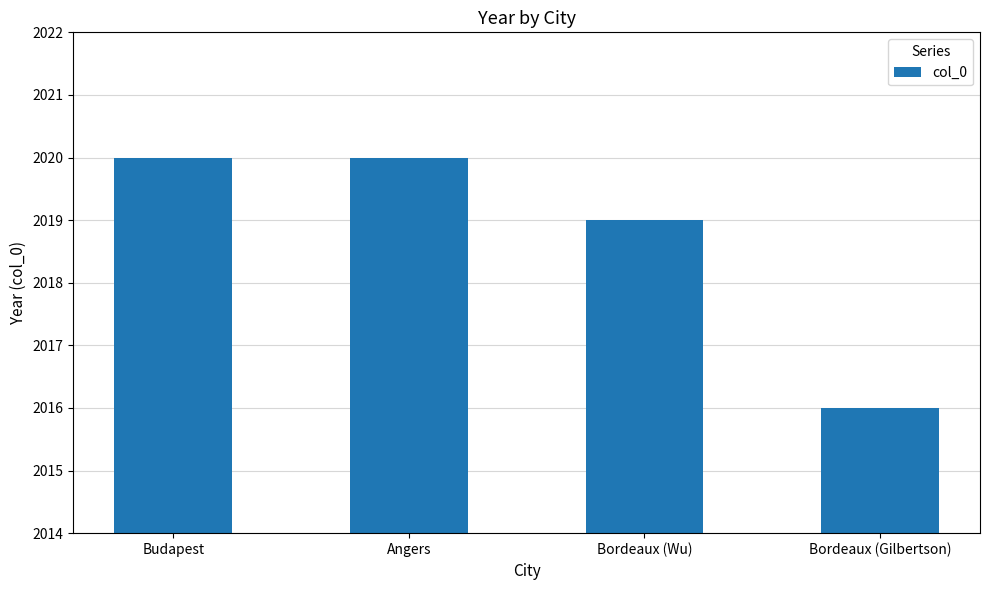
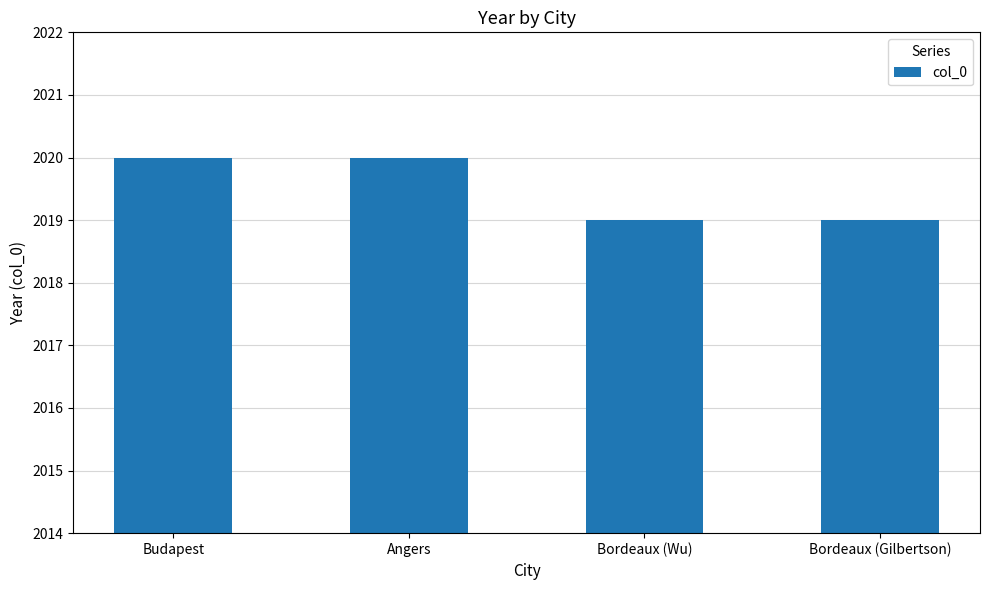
  {
    "Budapest": 2020,
    "Angers": 2020,
    "Bordeaux (Wu)": 2019,
-   "Bordeaux (Gilbertson)": 2016
+   "Bordeaux (Gilbertson)": 2019
  }
